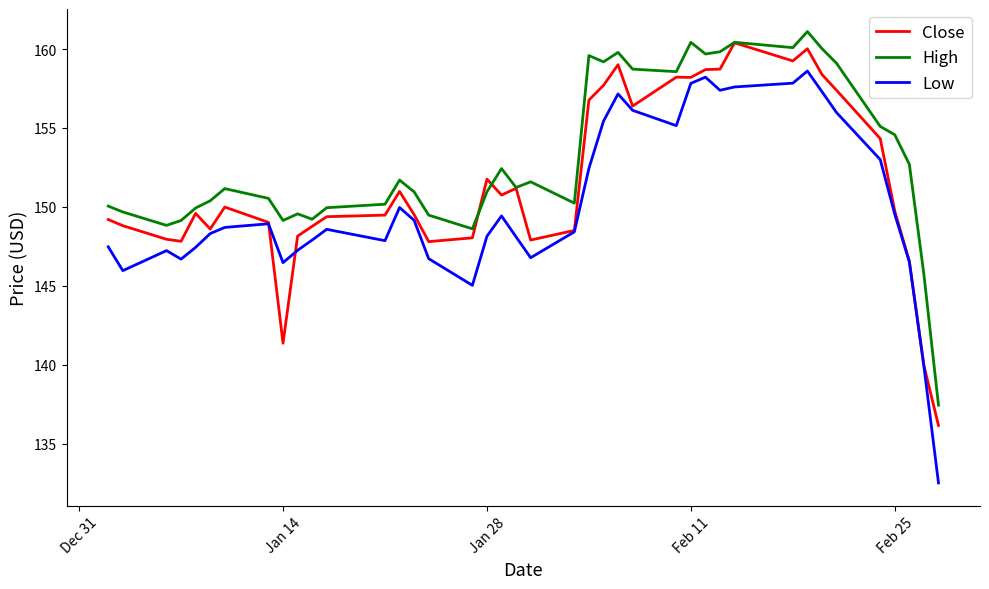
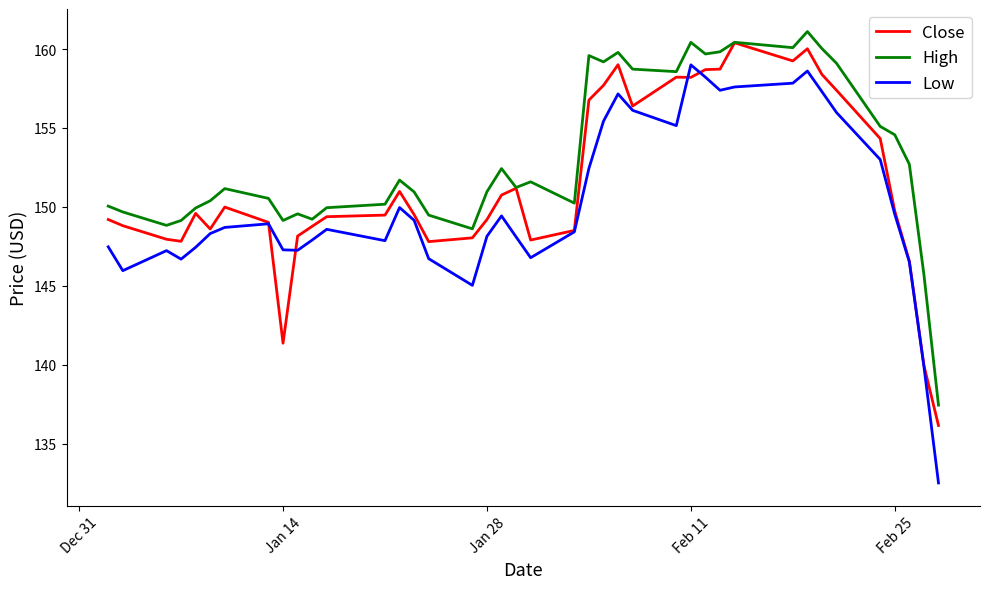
  {
    "Close": {
      "Jan 14": 141.4,
-     "Jan 28": 151.8,
+     "Jan 28": 149.2,
      "Feb 11": 158.2,
      "Feb 25": 149.7
    },
    "High": {
      "Jan 14": 149.1,
      "Jan 28": 151.0,
      "Feb 11": 160.4,
      "Feb 25": 154.6
    },
    "Low": {
-     "Jan 14": 146.5,
+     "Jan 14": 147.3,
      "Jan 28": 148.1,
-     "Feb 11": 157.8,
+     "Feb 11": 159.0,
      "Feb 25": 149.5
    }
  }
